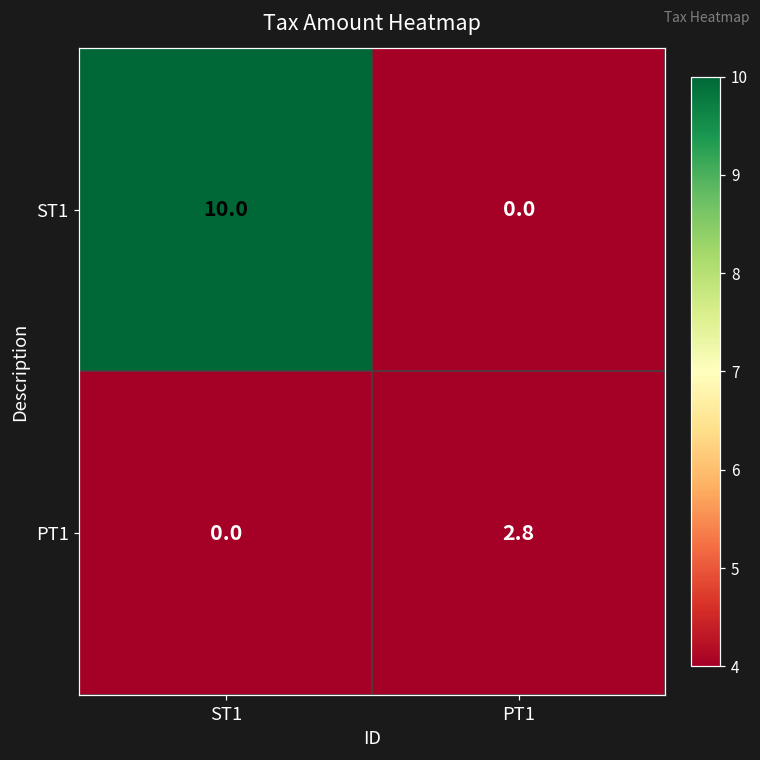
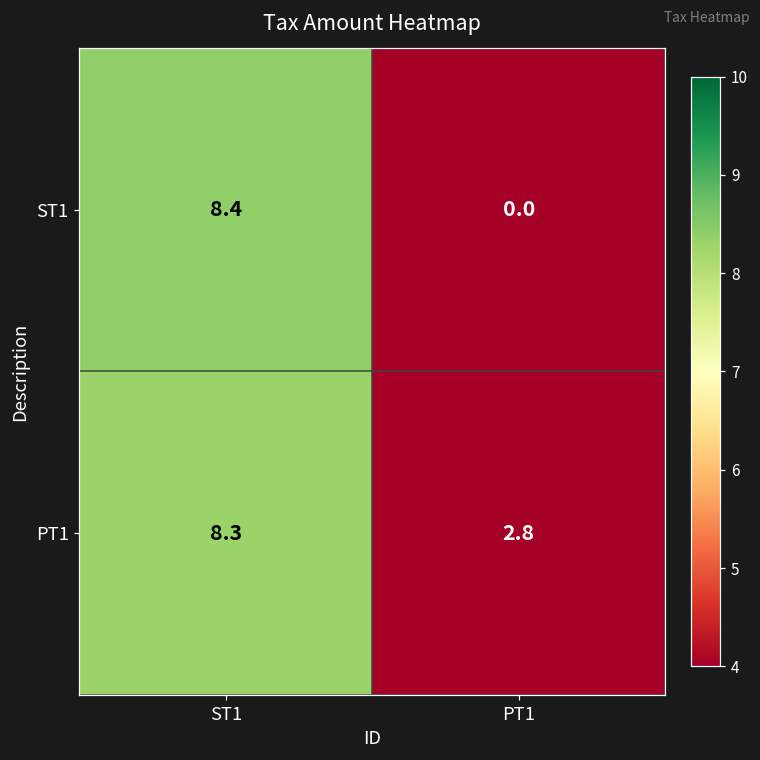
  {
    "ST1": {
-     "ST1": 10.0,
+     "ST1": 8.4,
      "PT1": 0.0
    },
    "PT1": {
-     "ST1": 0.0,
+     "ST1": 8.3,
      "PT1": 2.8
    }
  }
